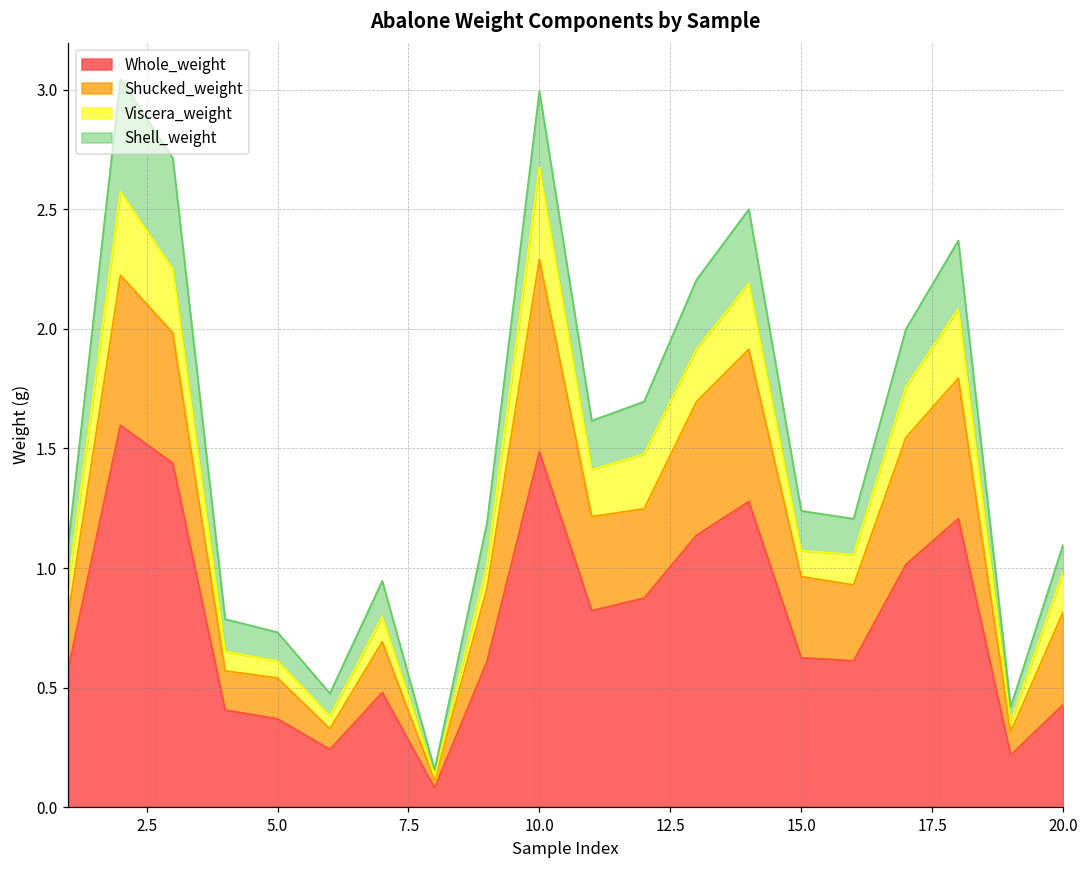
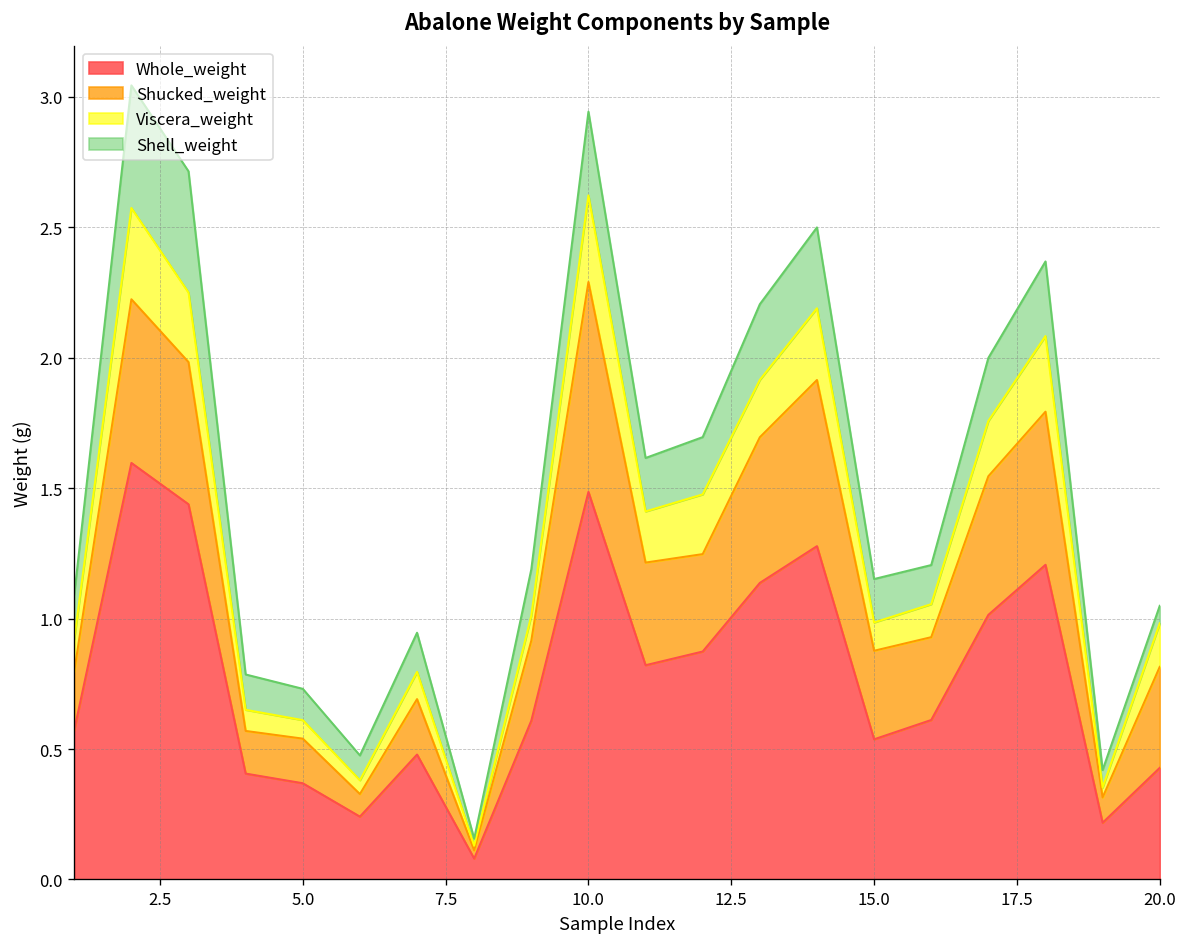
  {
    "Whole_weight": {
      "5.0": 0.37,
      "10.0": 1.49,
-     "15.0": 0.62,
+     "15.0": 0.54,
      "20.0": 0.43
    },
    "Shucked_weight": {
      "5.0": 0.17,
      "10.0": 0.80,
      "15.0": 0.34,
      "20.0": 0.39
    },
    "Viscera_weight": {
      "5.0": 0.07,
-     "10.0": 0.38,
+     "10.0": 0.33,
      "15.0": 0.11,
      "20.0": 0.17
    },
    "Shell_weight": {
      "5.0": 0.12,
      "10.0": 0.32,
      "15.0": 0.17,
-     "20.0": 0.11
+     "20.0": 0.07
    }
  }
